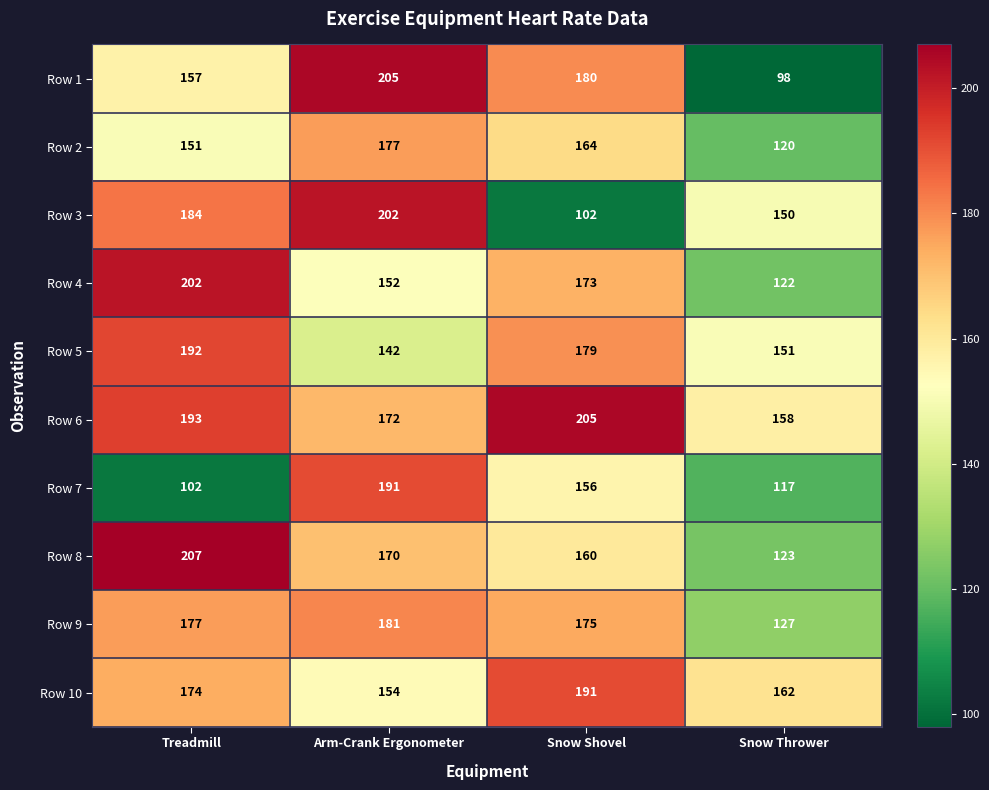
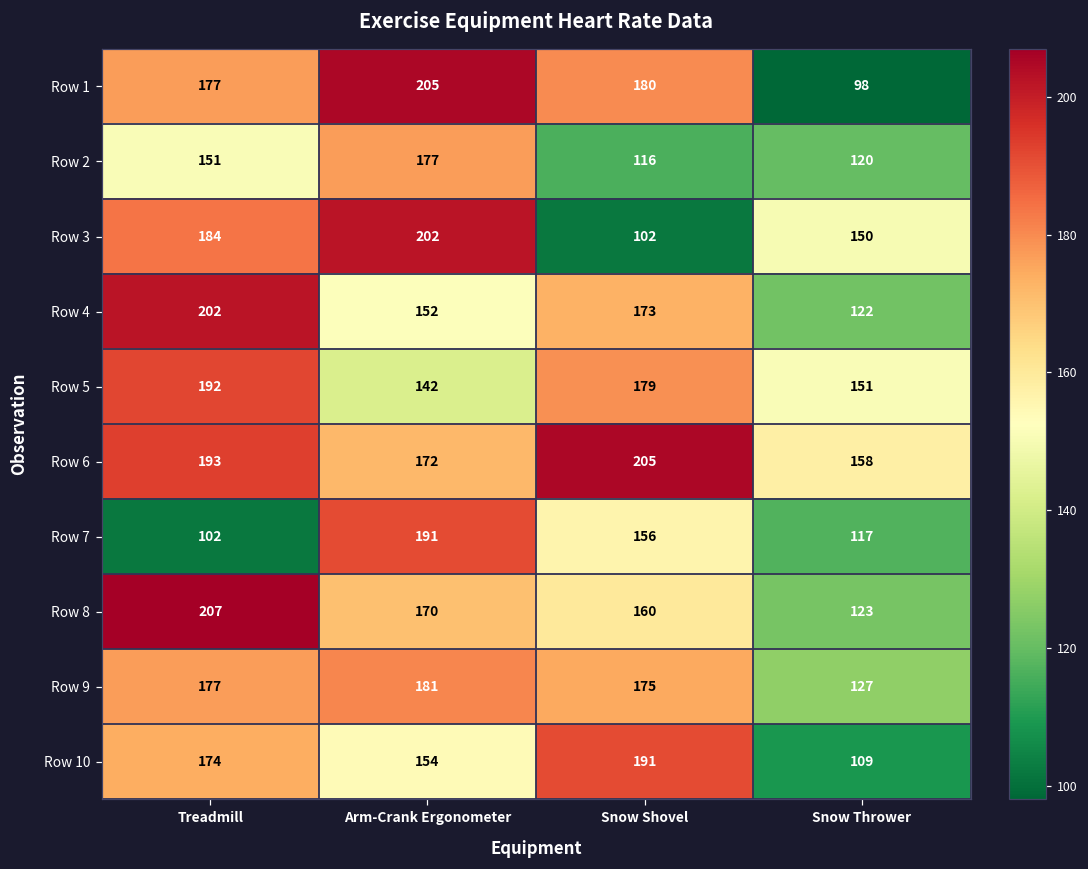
  {
    "Row 1": {
-     "Treadmill": 157,
+     "Treadmill": 177,
      "Arm-Crank Ergonometer": 205,
      "Snow Shovel": 180,
      "Snow Thrower": 98
    },
    "Row 2": {
      "Treadmill": 151,
      "Arm-Crank Ergonometer": 177,
-     "Snow Shovel": 164,
+     "Snow Shovel": 116,
      "Snow Thrower": 120
    },
    "Row 3": {
      "Treadmill": 184,
      "Arm-Crank Ergonometer": 202,
      "Snow Shovel": 102,
      "Snow Thrower": 150
    },
    "Row 4": {
      "Treadmill": 202,
      "Arm-Crank Ergonometer": 152,
      "Snow Shovel": 173,
      "Snow Thrower": 122
    },
    "Row 5": {
      "Treadmill": 192,
      "Arm-Crank Ergonometer": 142,
      "Snow Shovel": 179,
      "Snow Thrower": 151
    },
    "Row 6": {
      "Treadmill": 193,
      "Arm-Crank Ergonometer": 172,
      "Snow Shovel": 205,
      "Snow Thrower": 158
    },
    "Row 7": {
      "Treadmill": 102,
      "Arm-Crank Ergonometer": 191,
      "Snow Shovel": 156,
      "Snow Thrower": 117
    },
    "Row 8": {
      "Treadmill": 207,
      "Arm-Crank Ergonometer": 170,
      "Snow Shovel": 160,
      "Snow Thrower": 123
    },
    "Row 9": {
      "Treadmill": 177,
      "Arm-Crank Ergonometer": 181,
      "Snow Shovel": 175,
      "Snow Thrower": 127
    },
    "Row 10": {
      "Treadmill": 174,
      "Arm-Crank Ergonometer": 154,
      "Snow Shovel": 191,
-     "Snow Thrower": 162
+     "Snow Thrower": 109
    }
  }
